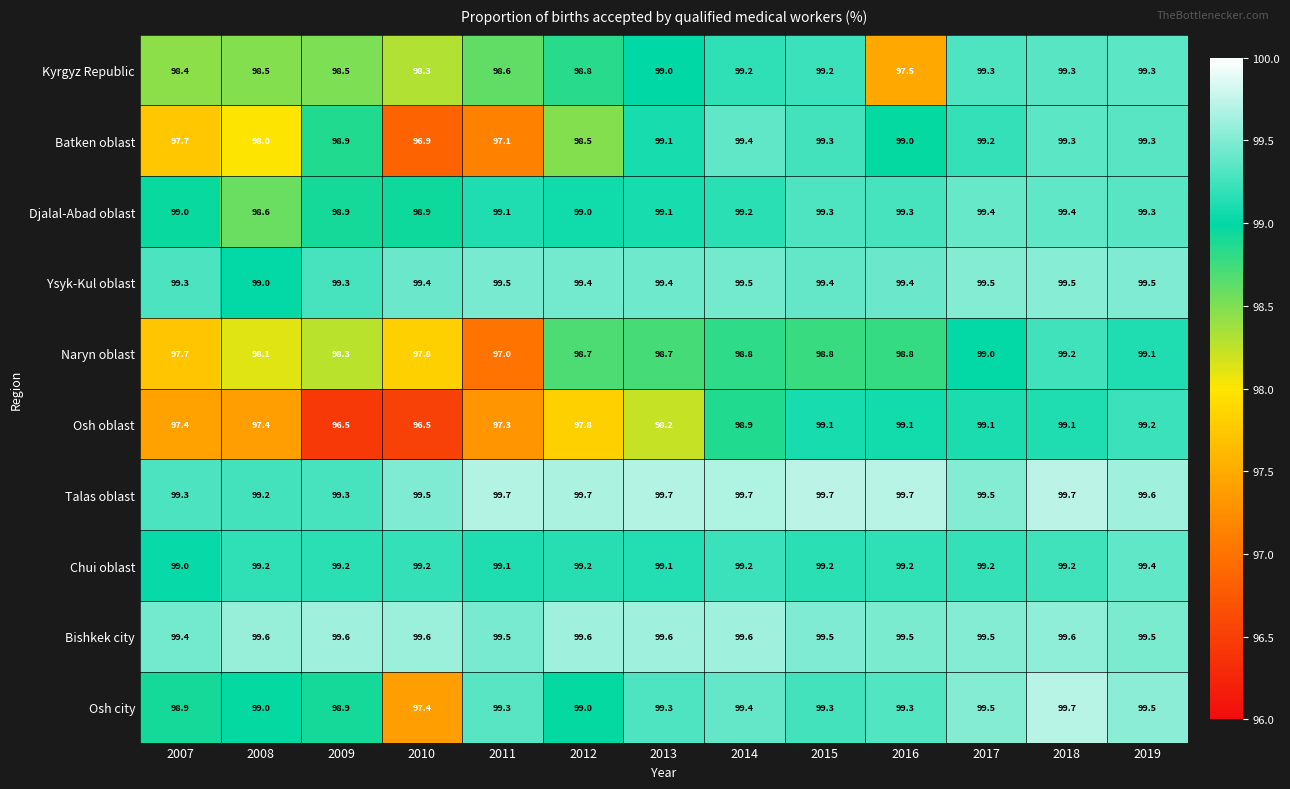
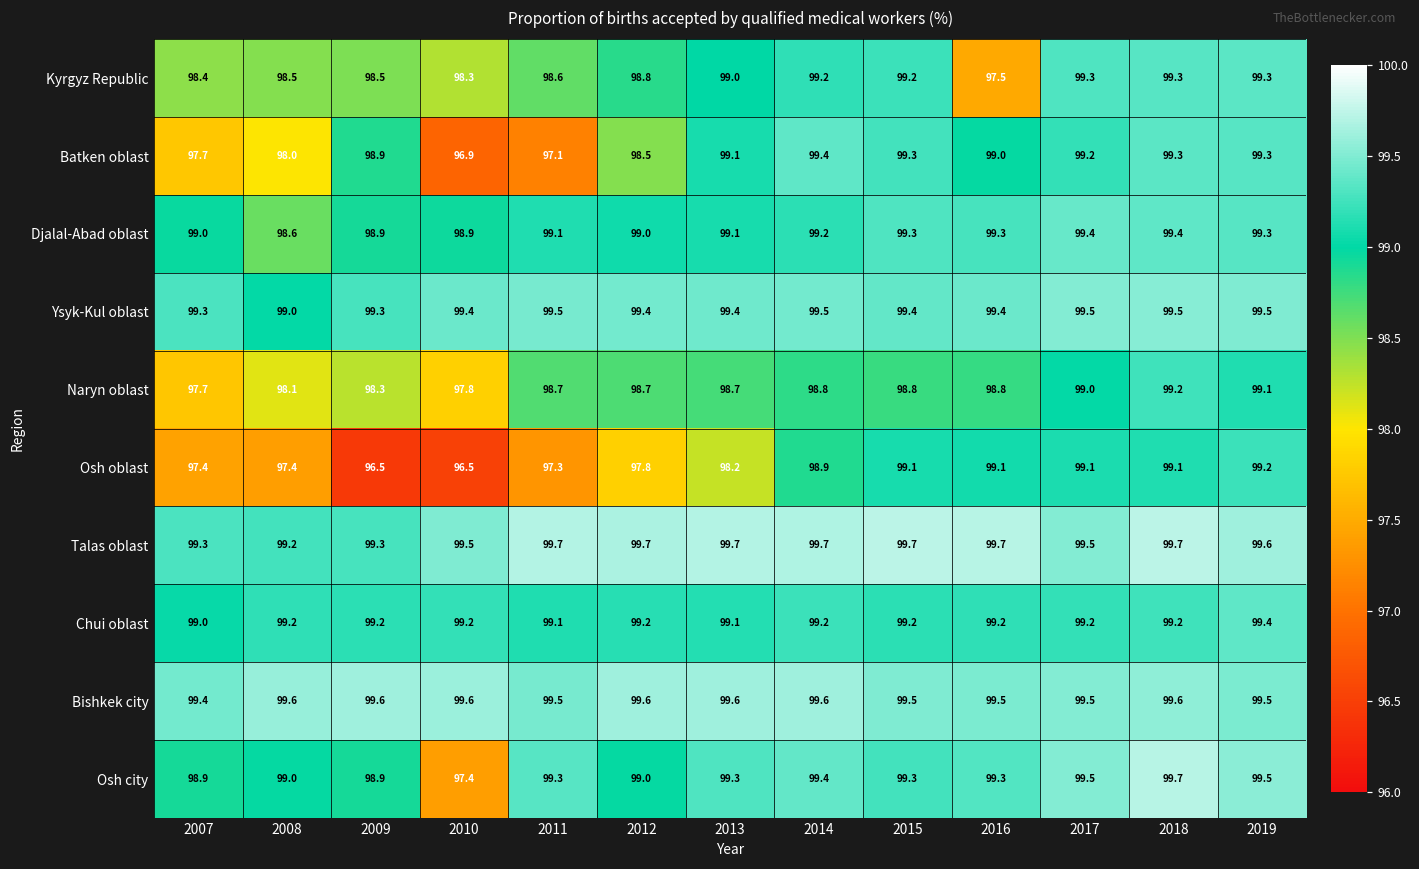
  {
    "Kyrgyz Republic": {
      "2007": 98.4,
      "2008": 98.5,
      "2009": 98.5,
      "2010": 98.3,
      "2011": 98.6,
      "2012": 98.8,
      "2013": 99.0,
      "2014": 99.2,
      "2015": 99.2,
      "2016": 97.5,
      "2017": 99.3,
      "2018": 99.3,
      "2019": 99.3
    },
    "Batken oblast": {
      "2007": 97.7,
      "2008": 98.0,
      "2009": 98.9,
      "2010": 96.9,
      "2011": 97.1,
      "2012": 98.5,
      "2013": 99.1,
      "2014": 99.4,
      "2015": 99.3,
      "2016": 99.0,
      "2017": 99.2,
      "2018": 99.3,
      "2019": 99.3
    },
    "Djalal-Abad oblast": {
      "2007": 99.0,
      "2008": 98.6,
      "2009": 98.9,
      "2010": 98.9,
      "2011": 99.1,
      "2012": 99.0,
      "2013": 99.1,
      "2014": 99.2,
      "2015": 99.3,
      "2016": 99.3,
      "2017": 99.4,
      "2018": 99.4,
      "2019": 99.3
    },
    "Ysyk-Kul oblast": {
      "2007": 99.3,
      "2008": 99.0,
      "2009": 99.3,
      "2010": 99.4,
      "2011": 99.5,
      "2012": 99.4,
      "2013": 99.4,
      "2014": 99.5,
      "2015": 99.4,
      "2016": 99.4,
      "2017": 99.5,
      "2018": 99.5,
      "2019": 99.5
    },
    "Naryn oblast": {
      "2007": 97.7,
      "2008": 98.1,
      "2009": 98.3,
      "2010": 97.8,
-     "2011": 97.0,
+     "2011": 98.7,
      "2012": 98.7,
      "2013": 98.7,
      "2014": 98.8,
      "2015": 98.8,
      "2016": 98.8,
      "2017": 99.0,
      "2018": 99.2,
      "2019": 99.1
    },
    "Osh oblast": {
      "2007": 97.4,
      "2008": 97.4,
      "2009": 96.5,
      "2010": 96.5,
      "2011": 97.3,
      "2012": 97.8,
      "2013": 98.2,
      "2014": 98.9,
      "2015": 99.1,
      "2016": 99.1,
      "2017": 99.1,
      "2018": 99.1,
      "2019": 99.2
    },
    "Talas oblast": {
      "2007": 99.3,
      "2008": 99.2,
      "2009": 99.3,
      "2010": 99.5,
      "2011": 99.7,
      "2012": 99.7,
      "2013": 99.7,
      "2014": 99.7,
      "2015": 99.7,
      "2016": 99.7,
      "2017": 99.5,
      "2018": 99.7,
      "2019": 99.6
    },
    "Chui oblast": {
      "2007": 99.0,
      "2008": 99.2,
      "2009": 99.2,
      "2010": 99.2,
      "2011": 99.1,
      "2012": 99.2,
      "2013": 99.1,
      "2014": 99.2,
      "2015": 99.2,
      "2016": 99.2,
      "2017": 99.2,
      "2018": 99.2,
      "2019": 99.4
    },
    "Bishkek city": {
      "2007": 99.4,
      "2008": 99.6,
      "2009": 99.6,
      "2010": 99.6,
      "2011": 99.5,
      "2012": 99.6,
      "2013": 99.6,
      "2014": 99.6,
      "2015": 99.5,
      "2016": 99.5,
      "2017": 99.5,
      "2018": 99.6,
      "2019": 99.5
    },
    "Osh city": {
      "2007": 98.9,
      "2008": 99.0,
      "2009": 98.9,
      "2010": 97.4,
      "2011": 99.3,
      "2012": 99.0,
      "2013": 99.3,
      "2014": 99.4,
      "2015": 99.3,
      "2016": 99.3,
      "2017": 99.5,
      "2018": 99.7,
      "2019": 99.5
    }
  }
